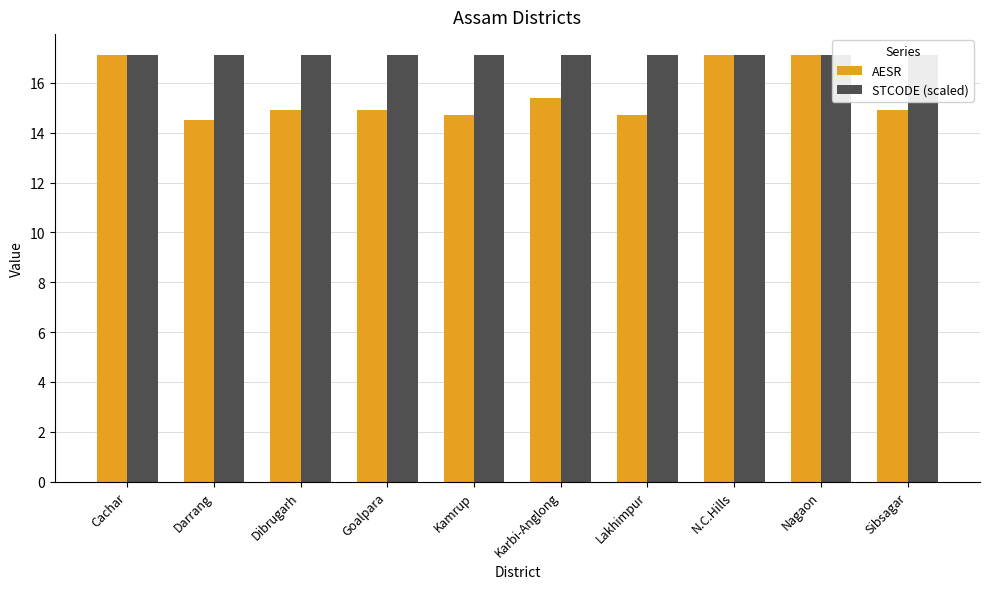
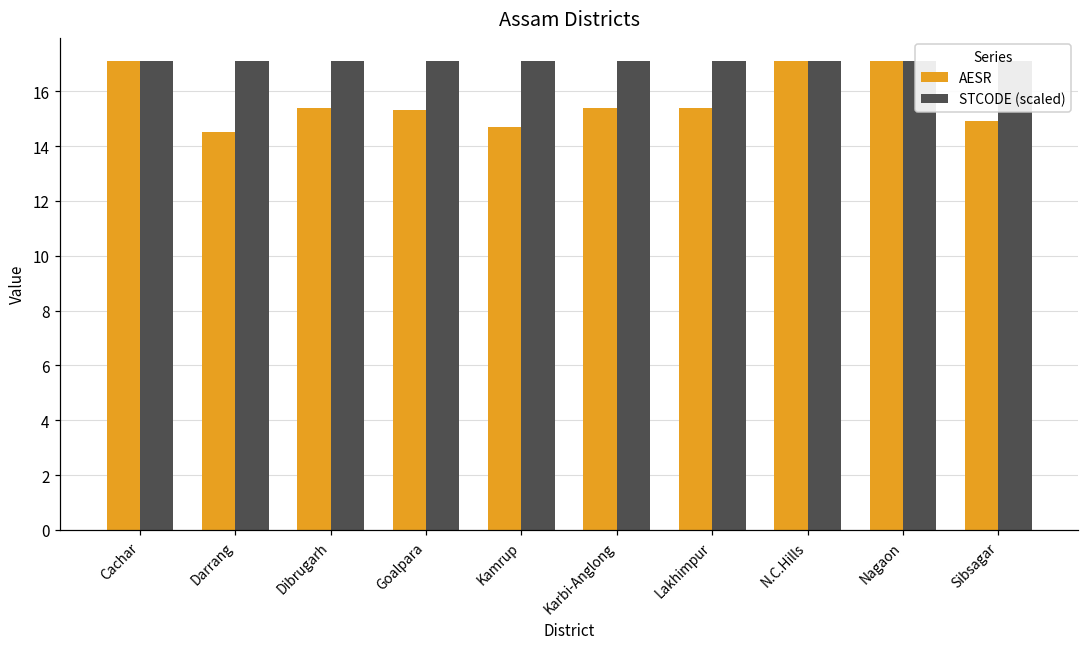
  {
    "AESR": {
      "Cachar": 17.1,
      "Darrang": 14.5,
-     "Dibrugarh": 14.9,
-     "Goalpara": 14.9,
+     "Dibrugarh": 15.4,
+     "Goalpara": 15.3,
      "Kamrup": 14.7,
      "Karbi-Anglong": 15.4,
-     "Lakhimpur": 14.7,
+     "Lakhimpur": 15.4,
      "N.C.Hills": 17.1,
      "Nagaon": 17.1,
      "Sibsagar": 14.9
    },
    "STCODE (scaled)": {
      "Cachar": 17.1,
      "Darrang": 17.1,
      "Dibrugarh": 17.1,
      "Goalpara": 17.1,
      "Kamrup": 17.1,
      "Karbi-Anglong": 17.1,
      "Lakhimpur": 17.1,
      "N.C.Hills": 17.1
    }
  }
